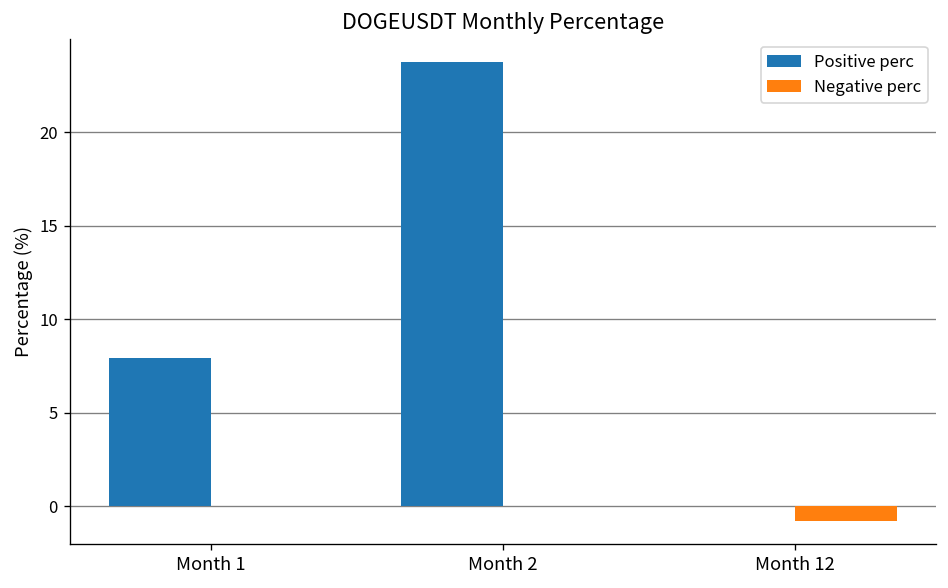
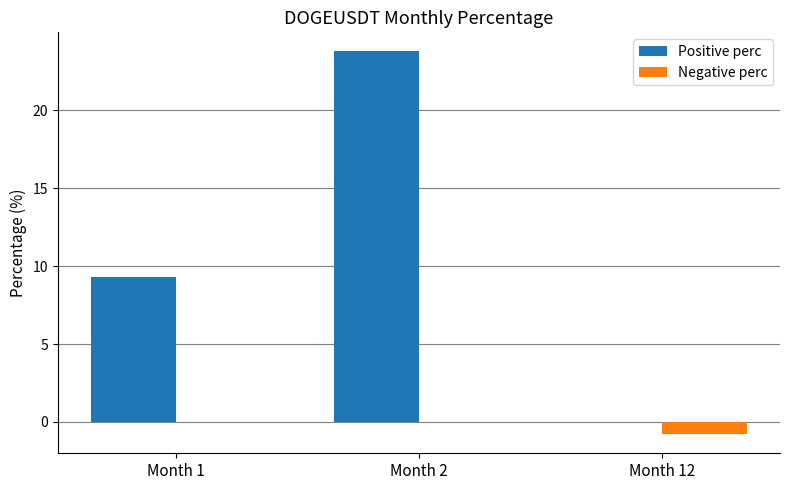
  {
    "Positive perc": {
-     "Month 1": 7.9,
+     "Month 1": 9.3,
      "Month 2": 23.8,
      "Month 12": 0.0
    },
    "Negative perc": {
      "Month 1": 0.0,
      "Month 2": 0.0,
      "Month 12": -0.8
    }
  }
